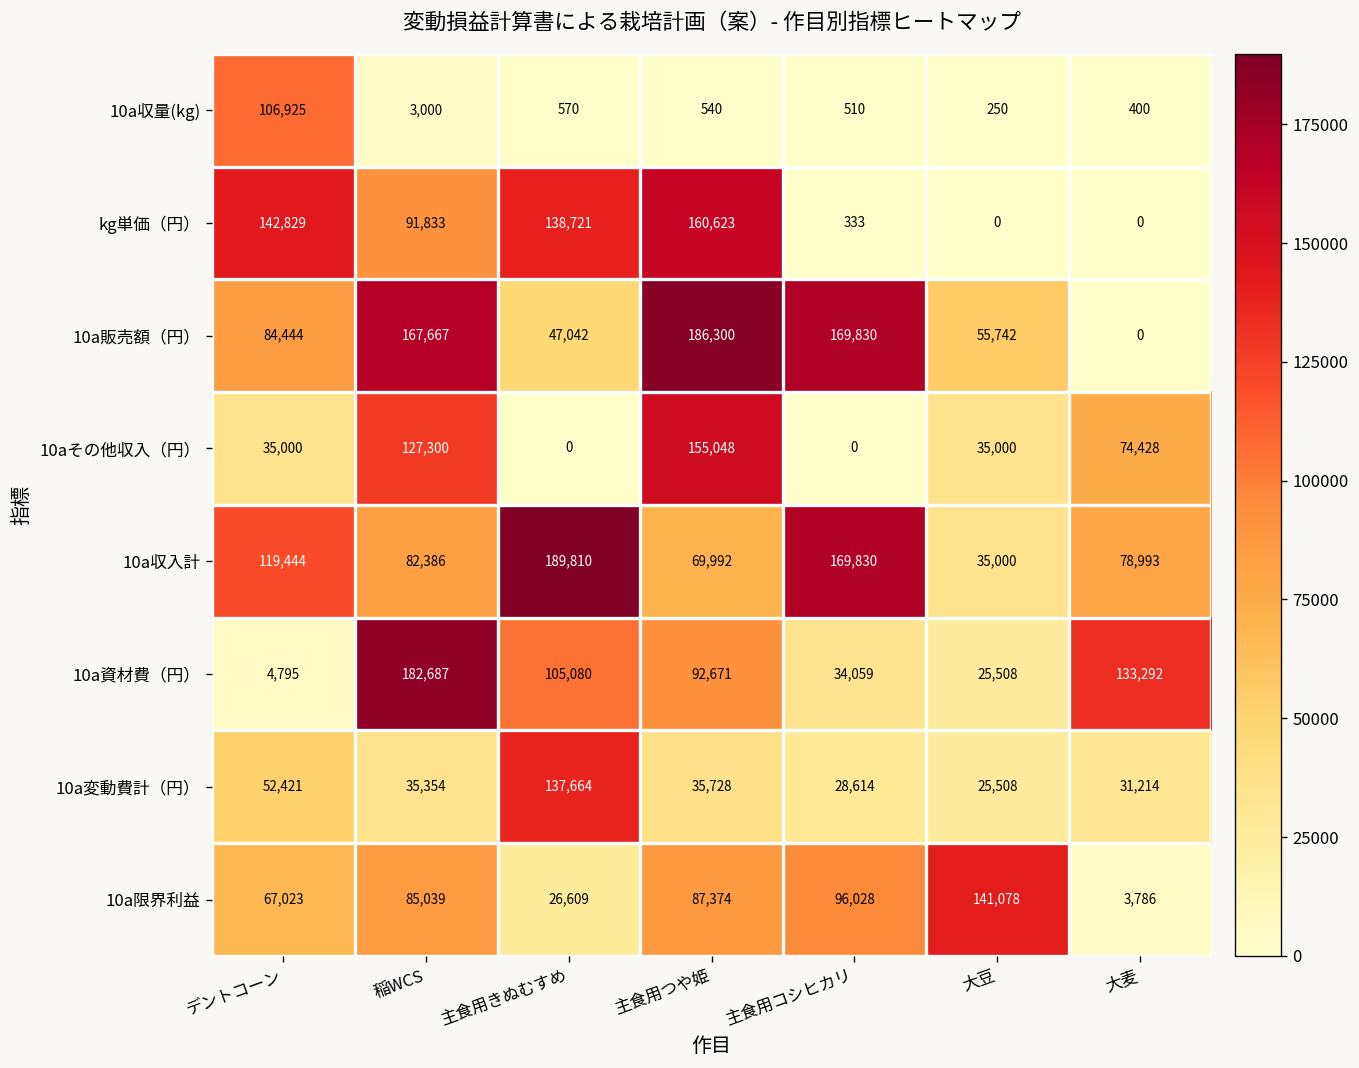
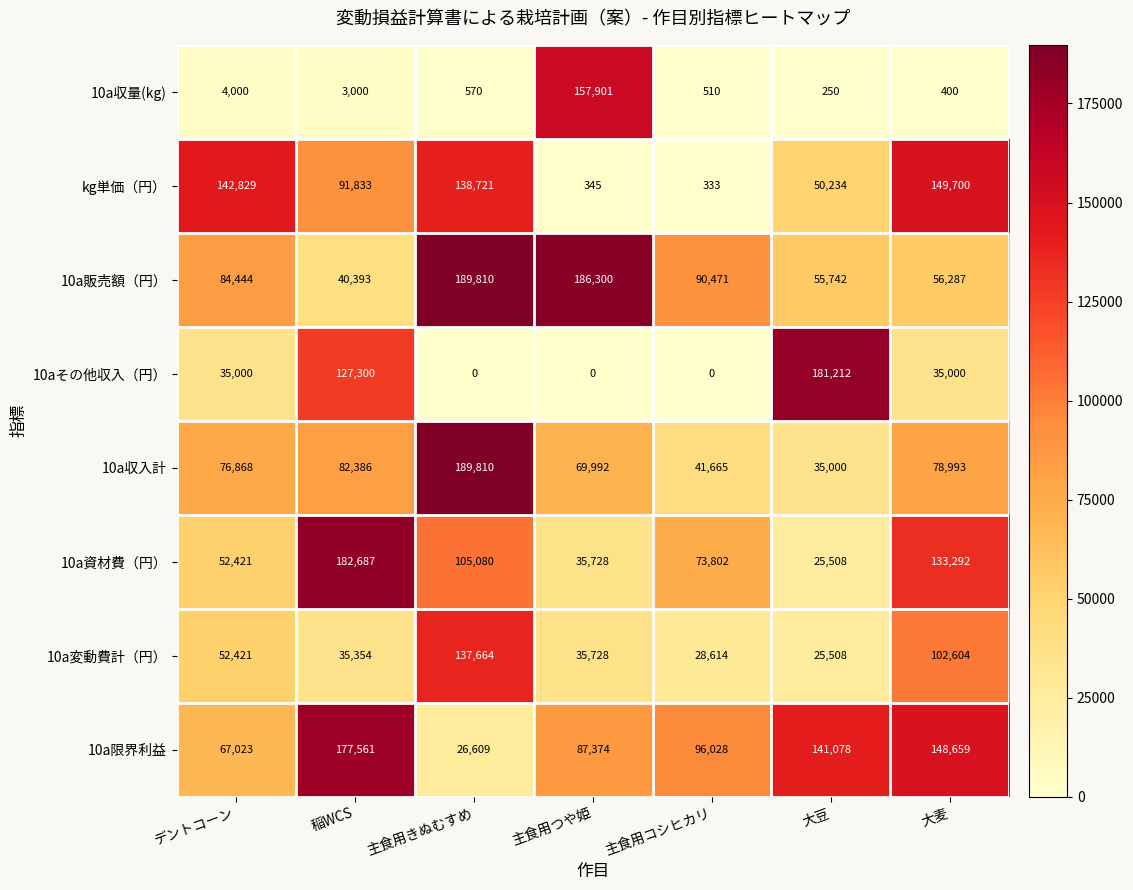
  {
    "10a収量(kg)": {
-     "デントコーン": "106,925",
+     "デントコーン": "4,000",
      "稲WCS": "3,000",
      "主食用きぬむすめ": "570",
-     "主食用つや姫": "540",
+     "主食用つや姫": "157,901",
      "主食用コシヒカリ": "510",
      "大豆": "250",
      "大麦": "400"
    },
    "kg単価（円）": {
      "デントコーン": "142,829",
      "稲WCS": "91,833",
      "主食用きぬむすめ": "138,721",
-     "主食用つや姫": "160,623",
+     "主食用つや姫": "345",
      "主食用コシヒカリ": "333",
-     "大豆": "0",
-     "大麦": "0"
+     "大豆": "50,234",
+     "大麦": "149,700"
    },
    "10a販売額（円）": {
      "デントコーン": "84,444",
-     "稲WCS": "167,667",
-     "主食用きぬむすめ": "47,042",
+     "稲WCS": "40,393",
+     "主食用きぬむすめ": "189,810",
      "主食用つや姫": "186,300",
-     "主食用コシヒカリ": "169,830",
+     "主食用コシヒカリ": "90,471",
      "大豆": "55,742",
-     "大麦": "0"
+     "大麦": "56,287"
    },
    "10aその他収入（円）": {
      "デントコーン": "35,000",
      "稲WCS": "127,300",
      "主食用きぬむすめ": "0",
-     "主食用つや姫": "155,048",
+     "主食用つや姫": "0",
      "主食用コシヒカリ": "0",
-     "大豆": "35,000",
-     "大麦": "74,428"
+     "大豆": "181,212",
+     "大麦": "35,000"
    },
    "10a収入計": {
-     "デントコーン": "119,444",
+     "デントコーン": "76,868",
      "稲WCS": "82,386",
      "主食用きぬむすめ": "189,810",
      "主食用つや姫": "69,992",
-     "主食用コシヒカリ": "169,830",
+     "主食用コシヒカリ": "41,665",
      "大豆": "35,000",
      "大麦": "78,993"
    },
    "10a資材費（円）": {
-     "デントコーン": "4,795",
+     "デントコーン": "52,421",
      "稲WCS": "182,687",
      "主食用きぬむすめ": "105,080",
-     "主食用つや姫": "92,671",
-     "主食用コシヒカリ": "34,059",
+     "主食用つや姫": "35,728",
+     "主食用コシヒカリ": "73,802",
      "大豆": "25,508",
      "大麦": "133,292"
    },
    "10a変動費計（円）": {
      "デントコーン": "52,421",
      "稲WCS": "35,354",
      "主食用きぬむすめ": "137,664",
      "主食用つや姫": "35,728",
      "主食用コシヒカリ": "28,614",
      "大豆": "25,508",
-     "大麦": "31,214"
+     "大麦": "102,604"
    },
    "10a限界利益": {
      "デントコーン": "67,023",
-     "稲WCS": "85,039",
+     "稲WCS": "177,561",
      "主食用きぬむすめ": "26,609",
      "主食用つや姫": "87,374",
      "主食用コシヒカリ": "96,028",
      "大豆": "141,078",
-     "大麦": "3,786"
+     "大麦": "148,659"
    }
  }
